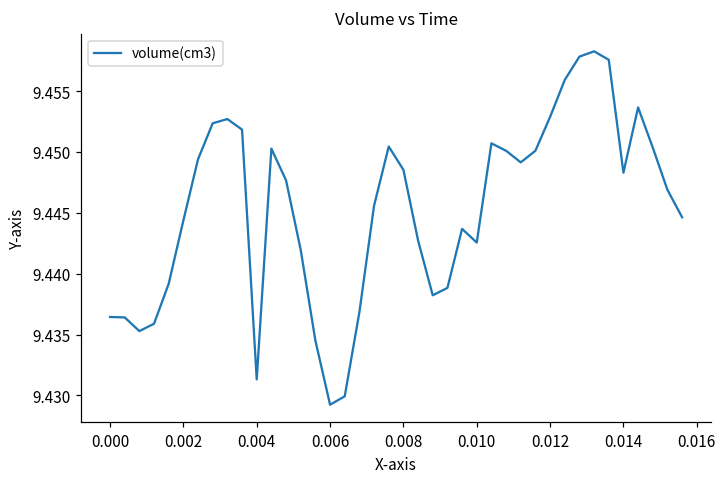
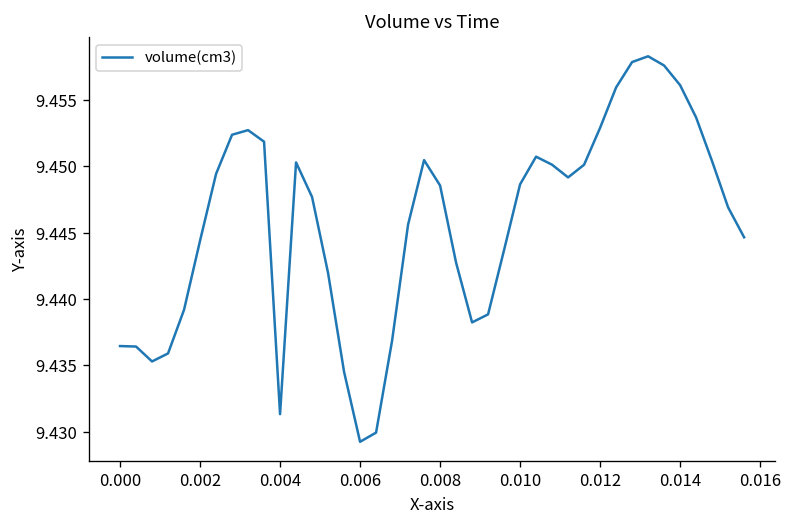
  {
    "0.000": 9.4365,
    "0.002": 9.4444,
    "0.004": 9.4313,
    "0.006": 9.4292,
    "0.008": 9.4486,
-   "0.010": 9.4426,
+   "0.010": 9.4486,
    "0.012": 9.4529,
-   "0.014": 9.4483
+   "0.014": 9.4561
  }
